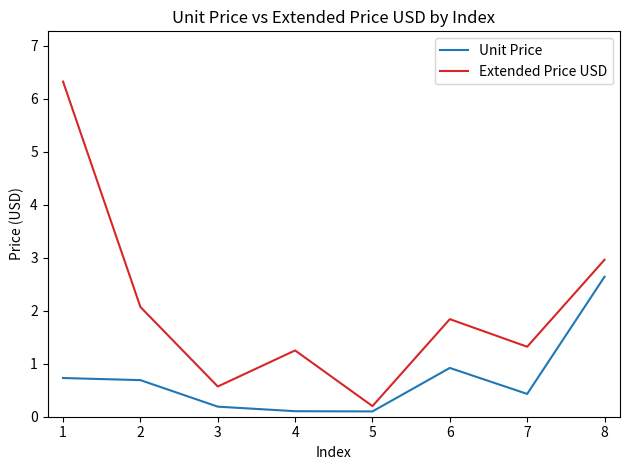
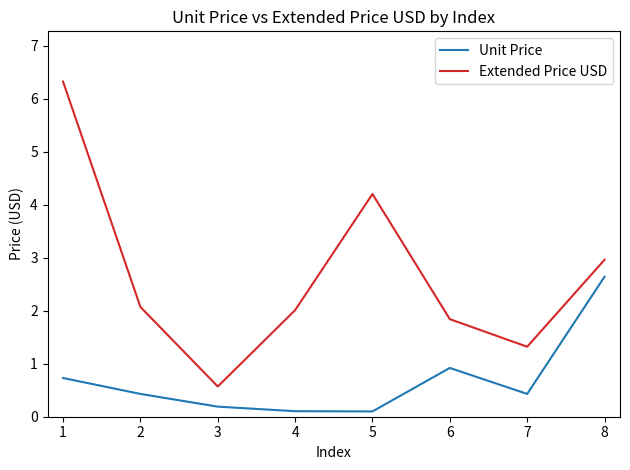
  {
    "Unit Price": {
      "1": 0.7,
-     "2": 0.7,
+     "2": 0.4,
      "3": 0.2,
      "4": 0.1,
      "5": 0.1,
      "6": 0.9,
      "7": 0.4,
      "8": 2.6
    },
    "Extended Price USD": {
      "1": 6.3,
      "2": 2.1,
      "3": 0.6,
-     "4": 1.3,
-     "5": 0.2,
+     "4": 2.0,
+     "5": 4.2,
      "6": 1.8,
      "7": 1.3,
      "8": 3.0
    }
  }
